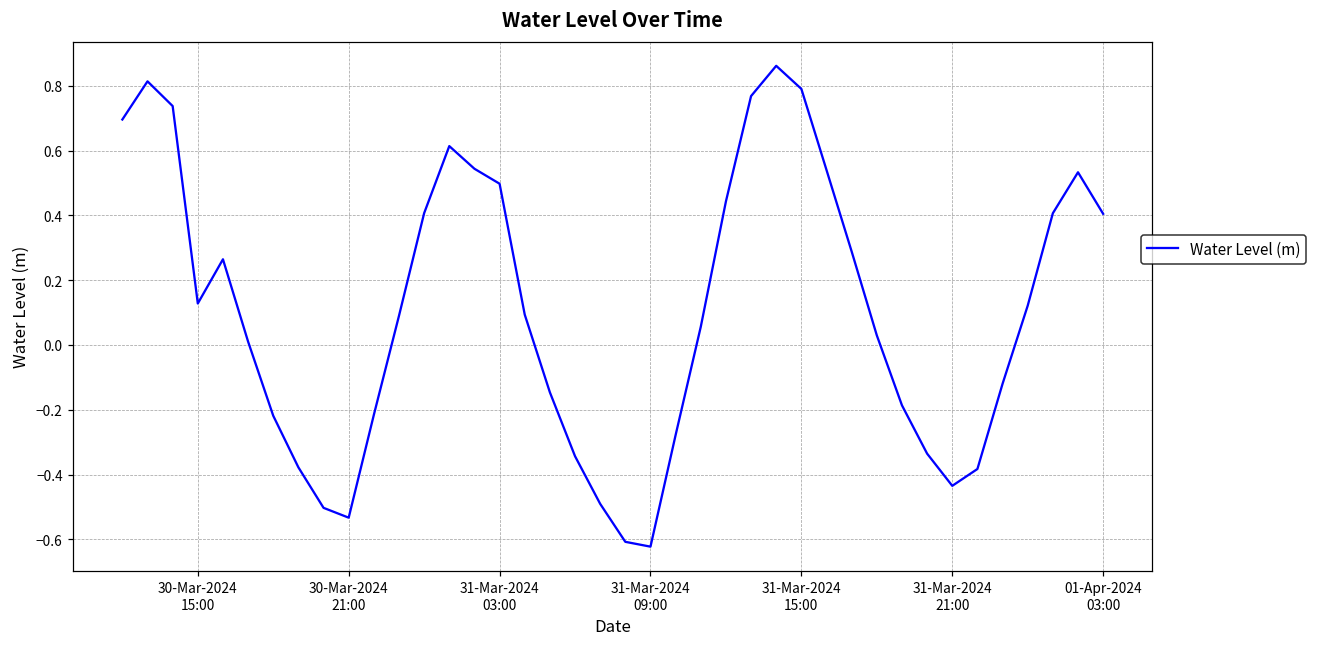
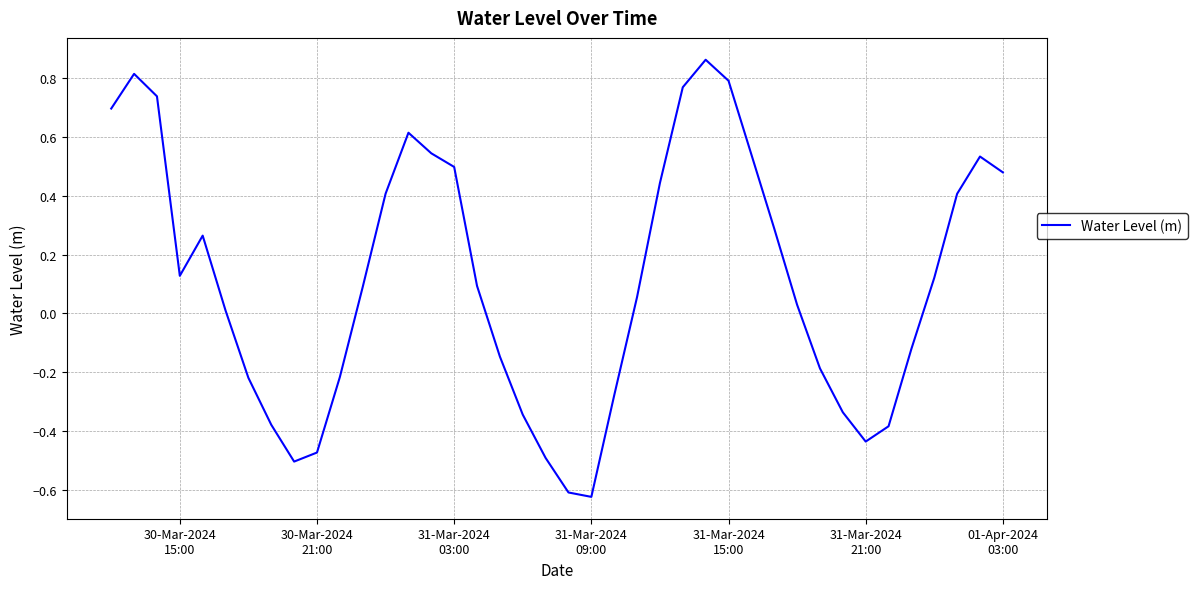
  {
    "30-Mar-2024 15:00": 0.13,
-   "30-Mar-2024 21:00": -0.53,
+   "30-Mar-2024 21:00": -0.47,
    "31-Mar-2024 03:00": 0.50,
    "31-Mar-2024 09:00": -0.62,
    "31-Mar-2024 15:00": 0.79,
    "31-Mar-2024 21:00": -0.43,
-   "01-Apr-2024 03:00": 0.40
+   "01-Apr-2024 03:00": 0.48
  }
